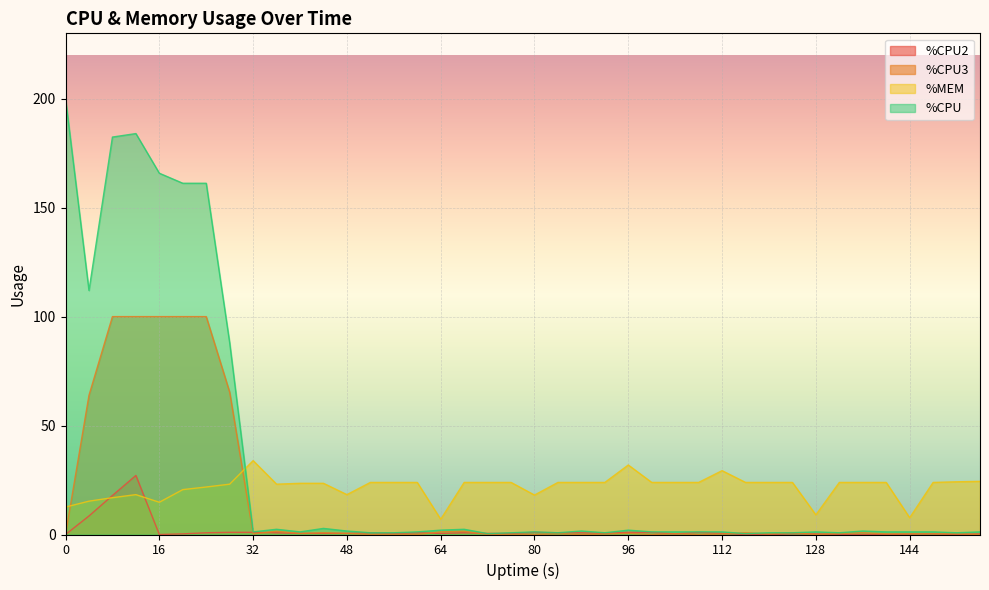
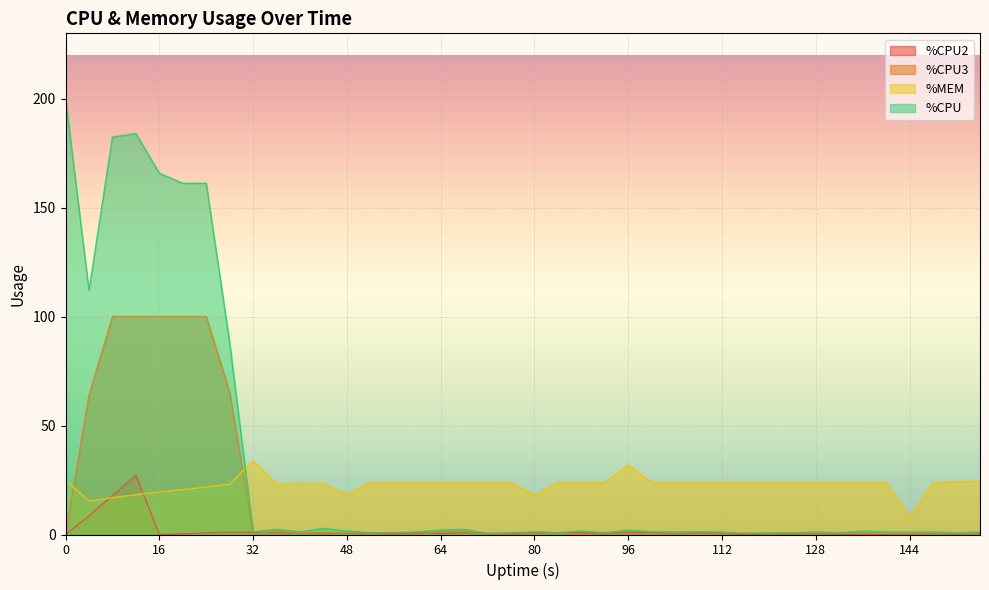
  {
    "%MEM": {
-     "0": 13,
-     "16": 15,
+     "0": 25,
+     "16": 20,
      "32": 34,
      "48": 18,
-     "64": 7,
+     "64": 24,
      "80": 18,
      "96": 32,
-     "112": 29,
-     "128": 9,
+     "112": 24,
+     "128": 24,
      "144": 8
    },
    "%CPU": {
      "0": 200,
      "16": 166
    }
  }
